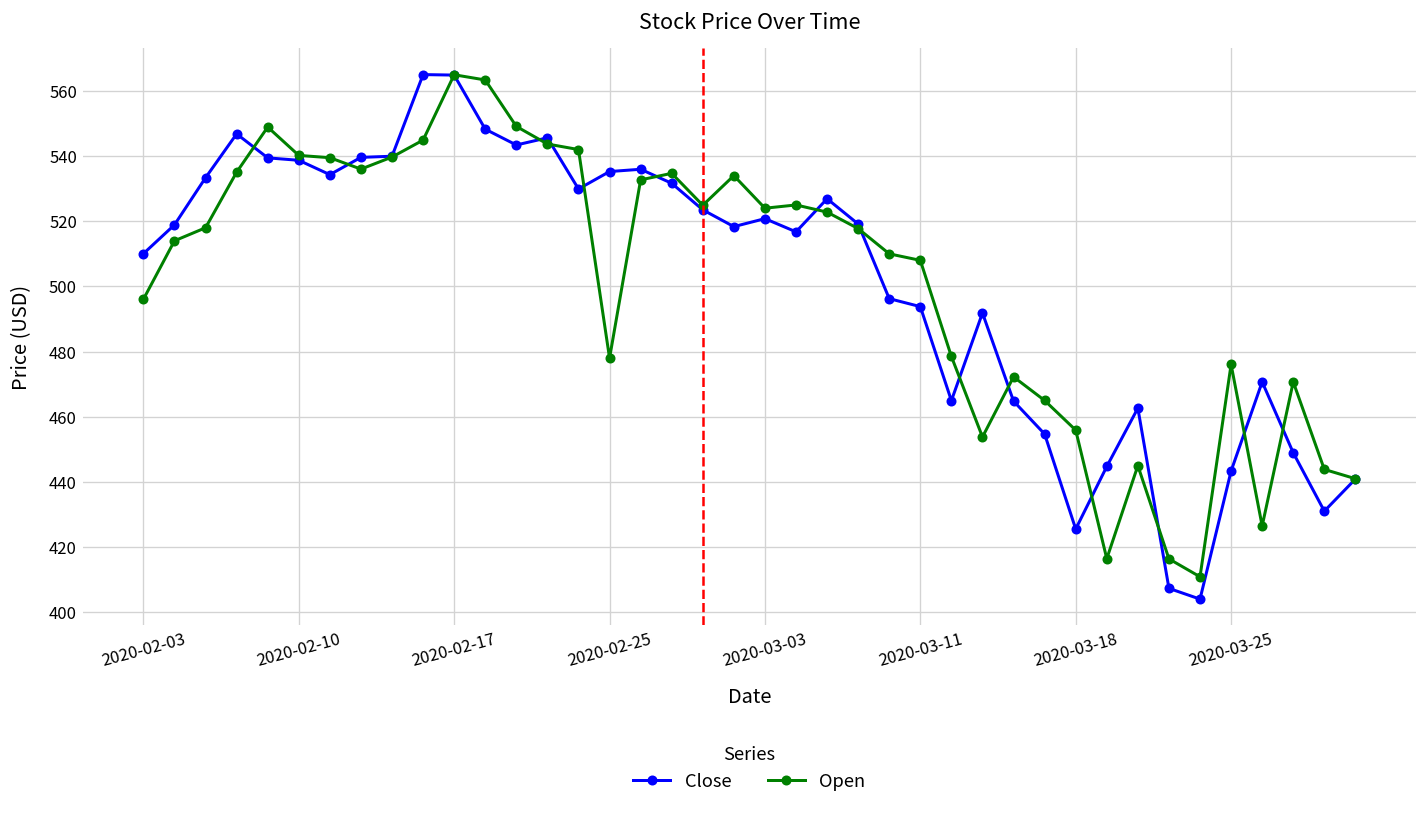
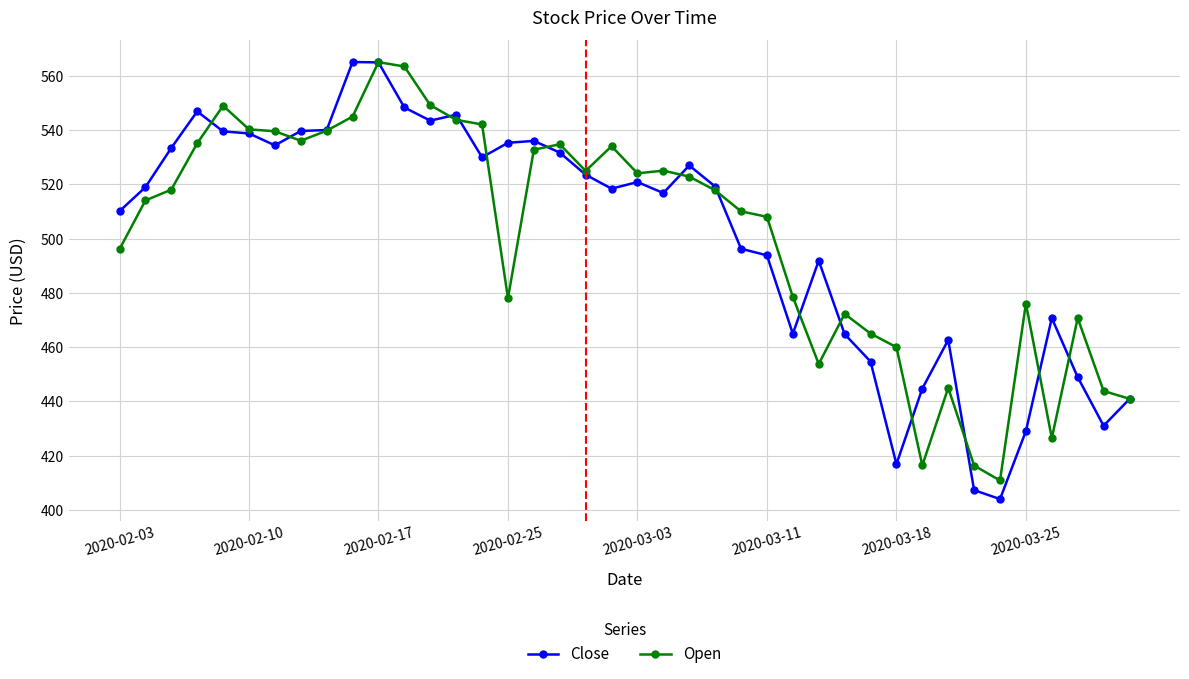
  {
    "Close": {
      "2020-02-03": 510,
      "2020-02-10": 539,
      "2020-02-25": 535,
      "2020-03-03": 521,
      "2020-03-11": 494,
-     "2020-03-18": 426,
-     "2020-03-25": 443
+     "2020-03-18": 417,
+     "2020-03-25": 429
    },
    "Open": {
      "2020-02-03": 496,
      "2020-02-10": 540,
      "2020-02-25": 478,
      "2020-03-03": 524,
      "2020-03-11": 508,
-     "2020-03-18": 456,
+     "2020-03-18": 460,
      "2020-03-25": 476
    }
  }
